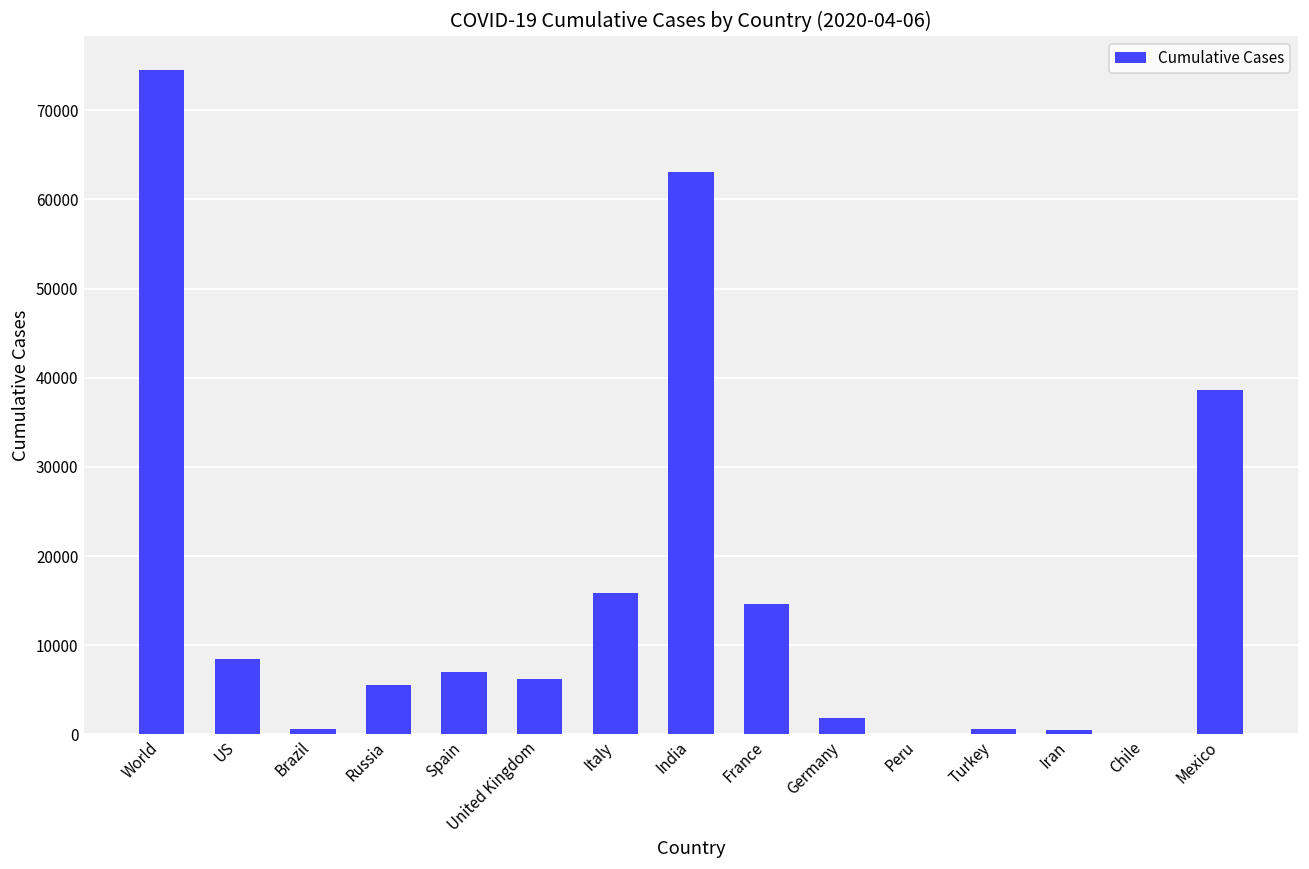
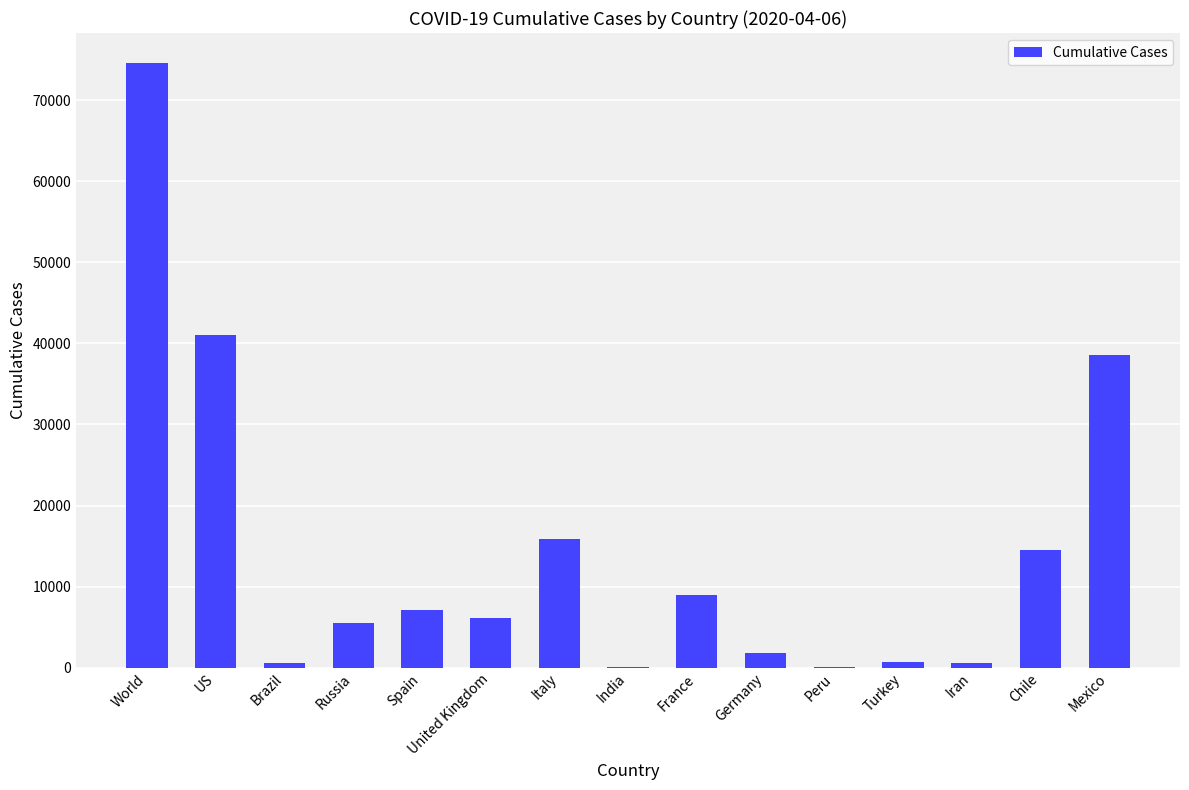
  {
    "World": 75000,
-   "US": 9000,
+   "US": 41000,
    "Brazil": 1000,
    "Russia": 6000,
    "Spain": 7000,
    "United Kingdom": 6000,
    "Italy": 16000,
-   "India": 63000,
-   "France": 15000,
+   "India": 0,
+   "France": 9000,
    "Germany": 2000,
    "Turkey": 1000,
    "Iran": 1000,
-   "Chile": 0,
+   "Chile": 14000,
    "Mexico": 39000
  }
